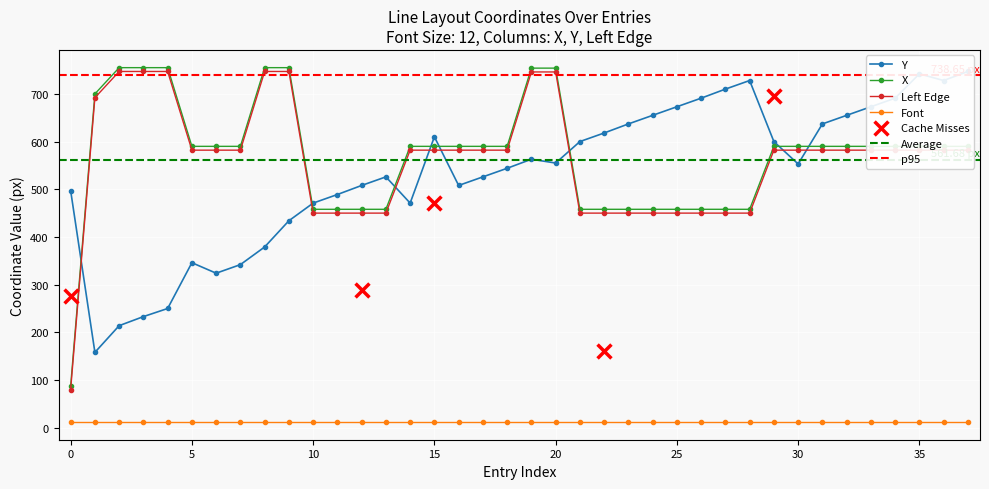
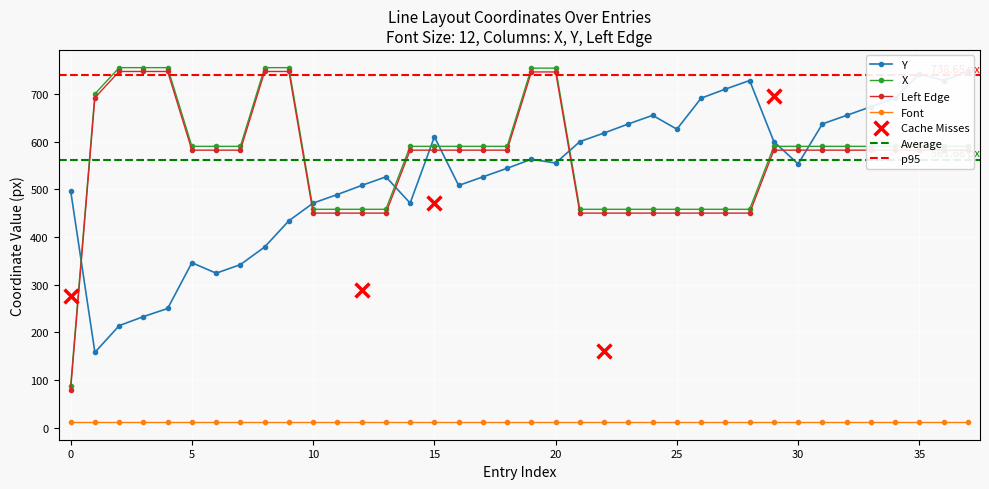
  {
    "Y": {
      "0": 500,
      "5": 350,
      "10": 470,
      "15": 610,
      "20": 560,
-     "25": 670,
+     "25": 630,
      "30": 550
    },
    "X": {
      "0": 90,
      "5": 590,
      "10": 460,
      "15": 590,
      "20": 750,
      "25": 460,
      "30": 590
    },
    "Left Edge": {
      "0": 80,
      "5": 580,
      "10": 450,
      "15": 580,
      "20": 750,
      "25": 450,
      "30": 580
    },
    "Font": {
      "0": 10,
      "5": 10,
      "10": 10,
      "15": 10,
      "20": 10,
      "25": 10,
      "30": 10,
      "35": 10
    }
  }
